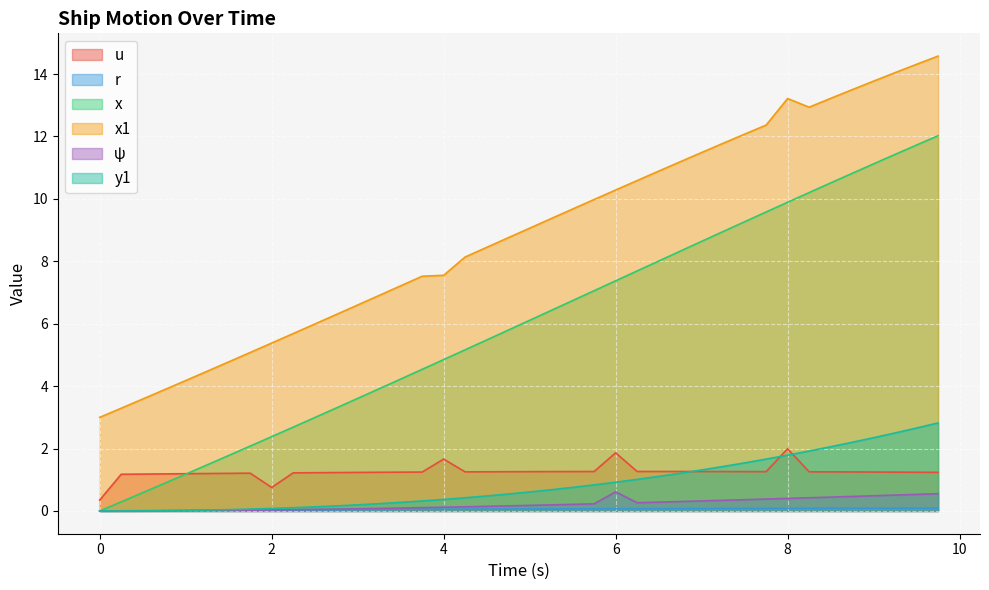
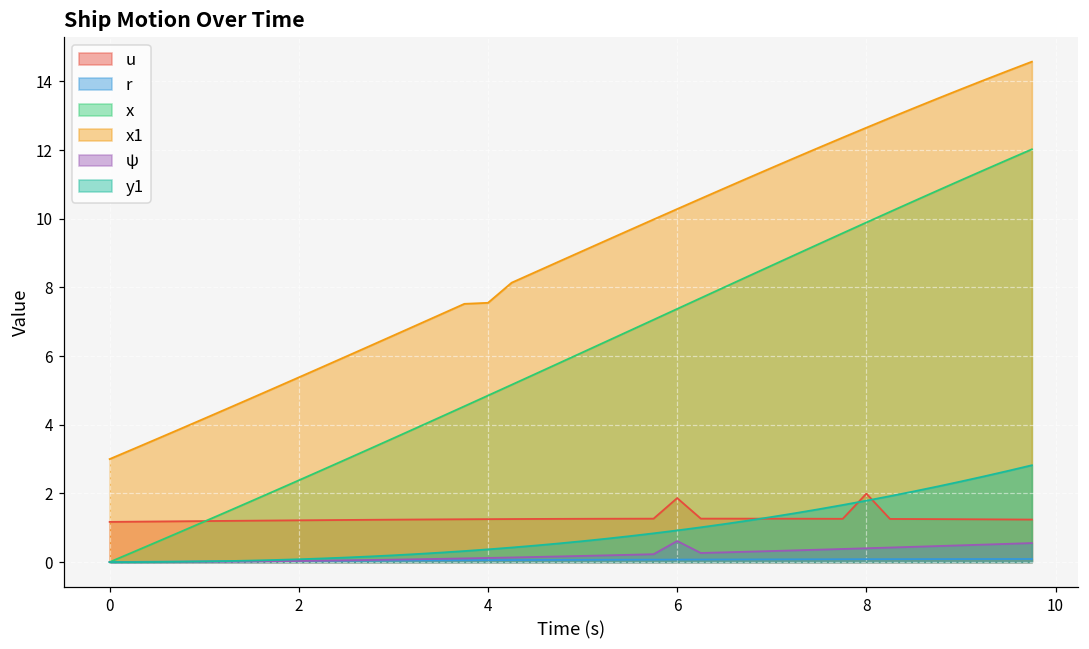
  {
    "u": {
-     "0": 0.4,
-     "2": 0.8,
-     "4": 1.7,
+     "0": 1.2,
+     "2": 1.2,
+     "4": 1.3,
      "6": 1.9,
      "8": 2.0
    },
    "x1": {
      "0": 3.0,
      "2": 5.4,
      "4": 7.6,
      "6": 10.3,
-     "8": 13.2
+     "8": 12.7
    },
    "ψ": {
      "6": 0.6,
      "8": 0.4
    }
  }
